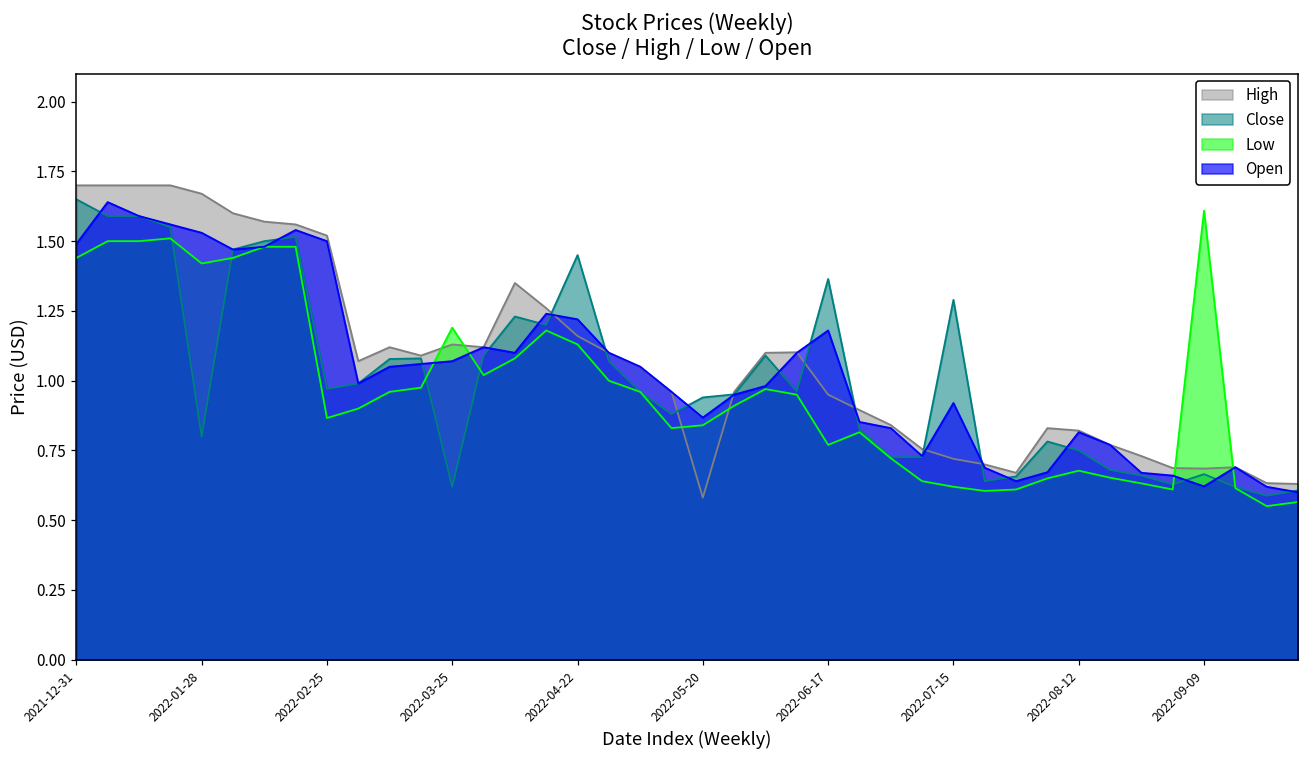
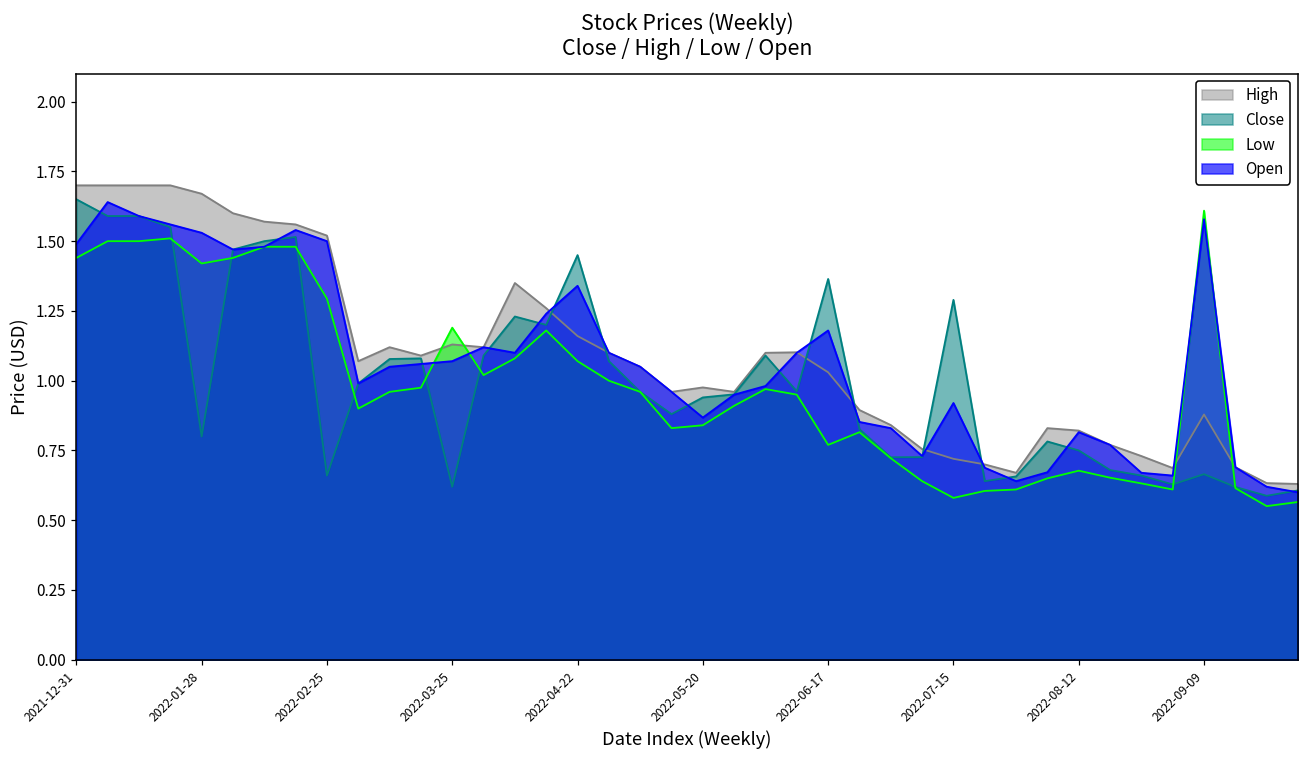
  {
    "High": {
      "2021-12-31": 1.70,
      "2022-01-28": 1.67,
      "2022-02-25": 1.52,
      "2022-03-25": 1.13,
      "2022-04-22": 1.16,
-     "2022-05-20": 0.58,
-     "2022-06-17": 0.95,
+     "2022-05-20": 0.98,
+     "2022-06-17": 1.03,
      "2022-07-15": 0.72,
-     "2022-09-09": 0.69
+     "2022-09-09": 0.88
    },
    "Close": {
      "2021-12-31": 1.65,
      "2022-01-28": 0.80,
-     "2022-02-25": 0.97,
+     "2022-02-25": 0.66,
      "2022-03-25": 0.62,
      "2022-04-22": 1.45,
      "2022-05-20": 0.94,
      "2022-06-17": 1.36,
      "2022-07-15": 1.29,
      "2022-08-12": 0.75,
      "2022-09-09": 0.67
    },
    "Low": {
      "2021-12-31": 1.44,
      "2022-01-28": 1.42,
-     "2022-02-25": 0.87,
+     "2022-02-25": 1.29,
      "2022-03-25": 1.19,
-     "2022-04-22": 1.13,
+     "2022-04-22": 1.07,
      "2022-05-20": 0.84,
      "2022-06-17": 0.77,
-     "2022-07-15": 0.62,
+     "2022-07-15": 0.58,
      "2022-08-12": 0.68,
      "2022-09-09": 1.61
    },
    "Open": {
      "2021-12-31": 1.49,
      "2022-01-28": 1.53,
      "2022-02-25": 1.50,
      "2022-03-25": 1.07,
-     "2022-04-22": 1.22,
+     "2022-04-22": 1.34,
      "2022-05-20": 0.87,
      "2022-06-17": 1.18,
      "2022-07-15": 0.92,
-     "2022-09-09": 0.62
+     "2022-09-09": 1.58
    }
  }
